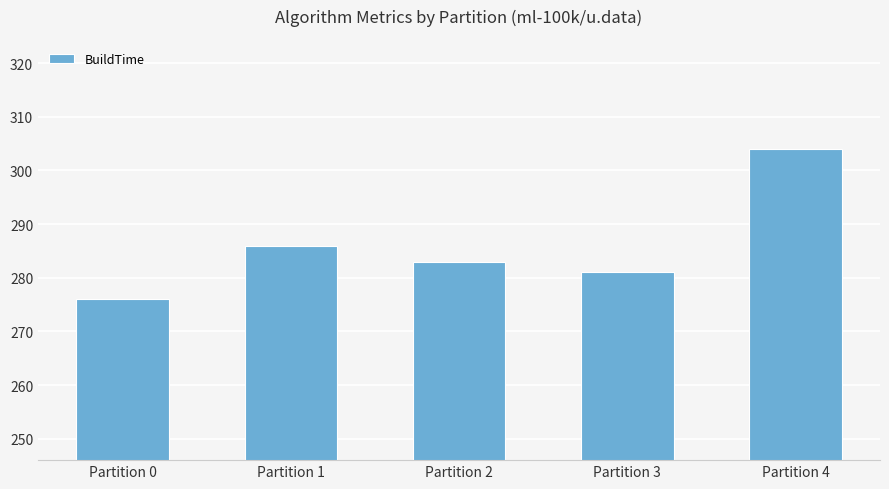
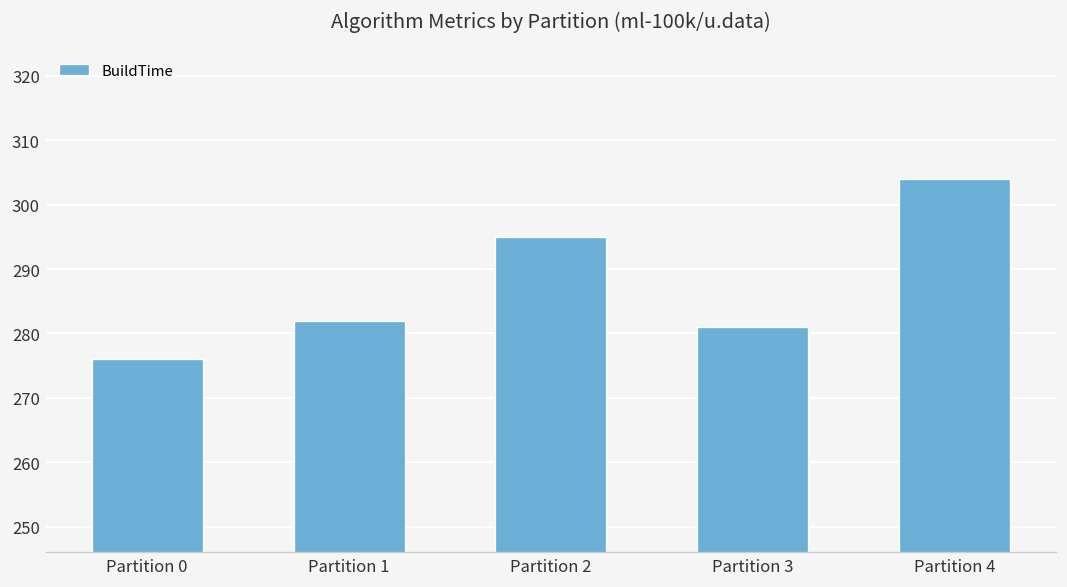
  {
    "Partition 0": 276,
-   "Partition 1": 286,
-   "Partition 2": 283,
+   "Partition 1": 282,
+   "Partition 2": 295,
    "Partition 3": 281,
    "Partition 4": 304
  }
